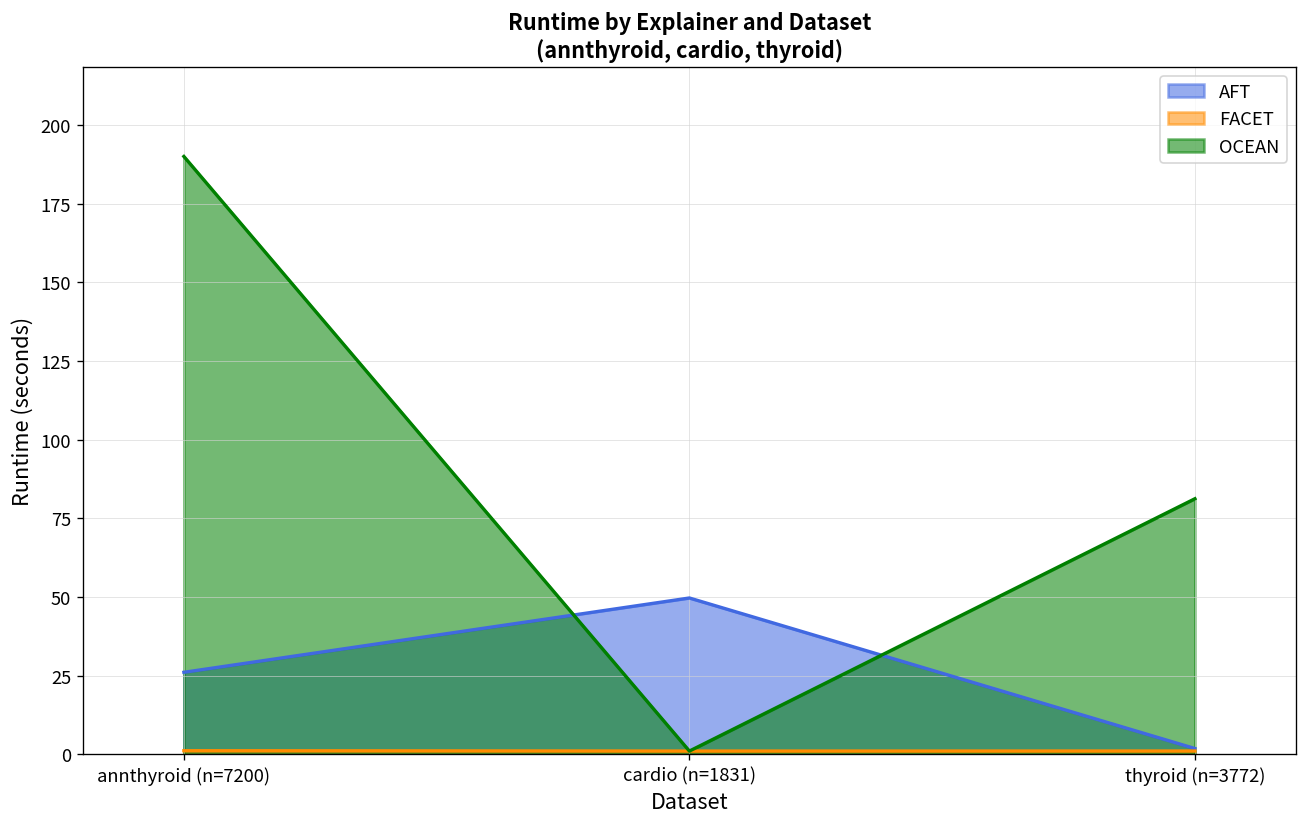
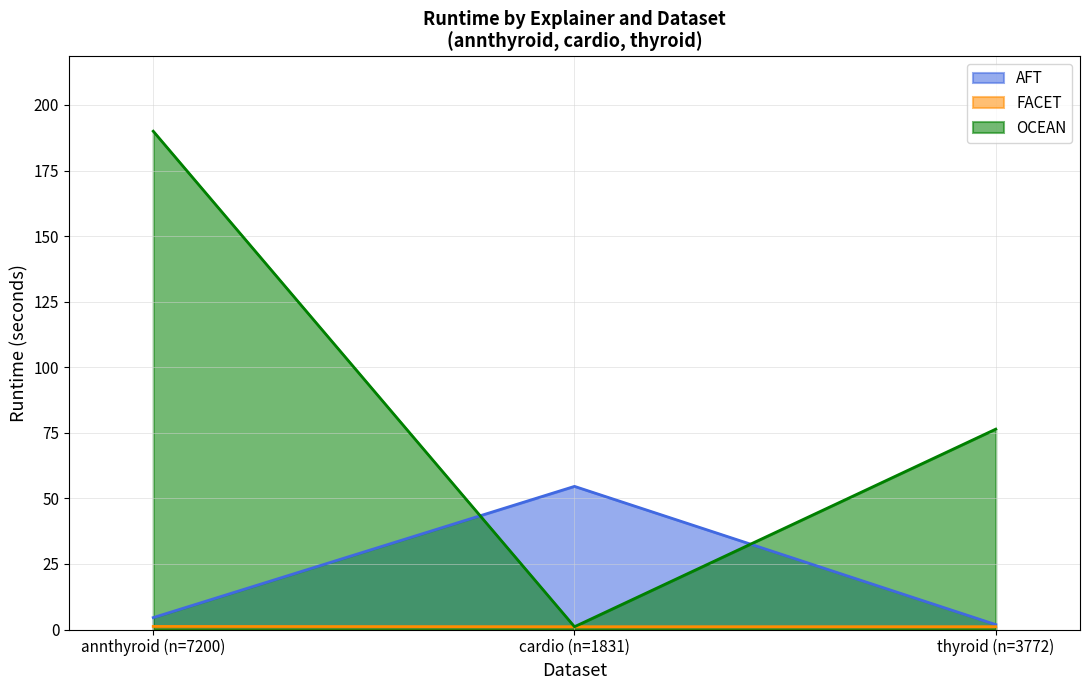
  {
    "AFT": {
-     "annthyroid (n=7200)": 26,
-     "cardio (n=1831)": 50
+     "annthyroid (n=7200)": 5,
+     "cardio (n=1831)": 55
    },
    "FACET": {
      "annthyroid (n=7200)": 1
    },
    "OCEAN": {
      "annthyroid (n=7200)": 190,
-     "thyroid (n=3772)": 81
+     "thyroid (n=3772)": 76
    }
  }
